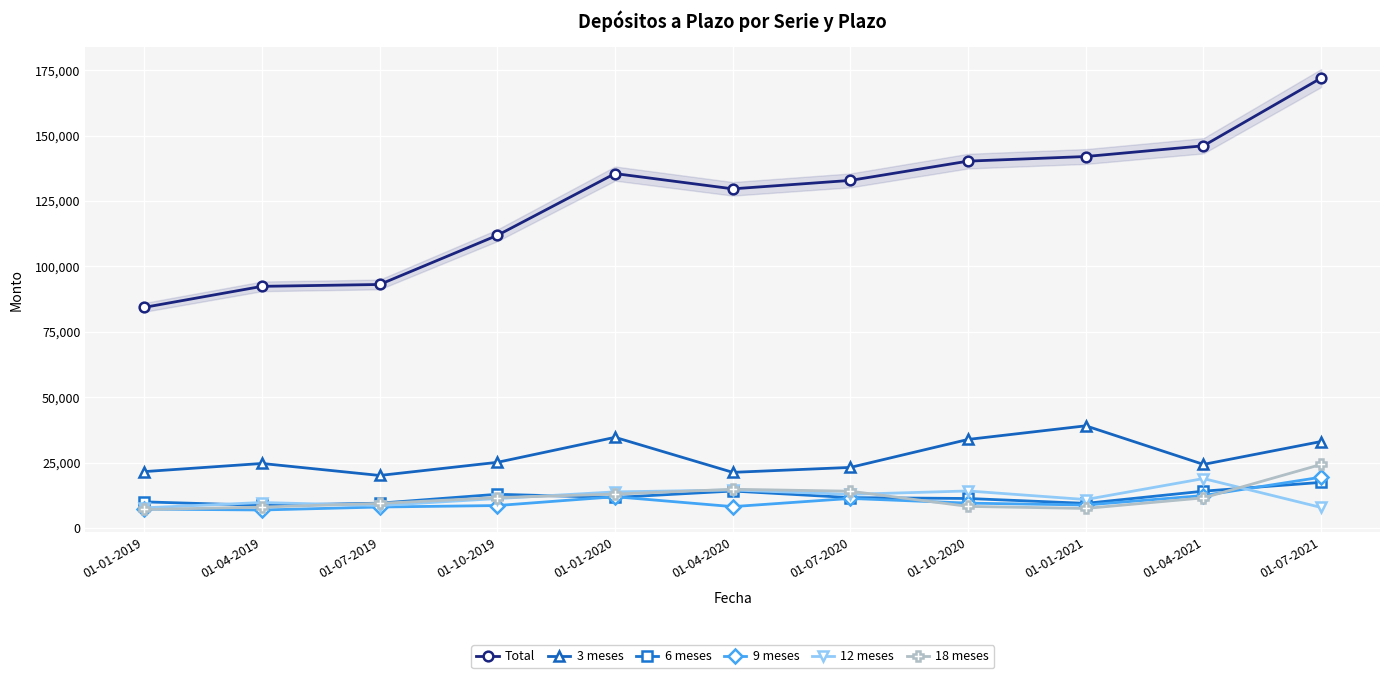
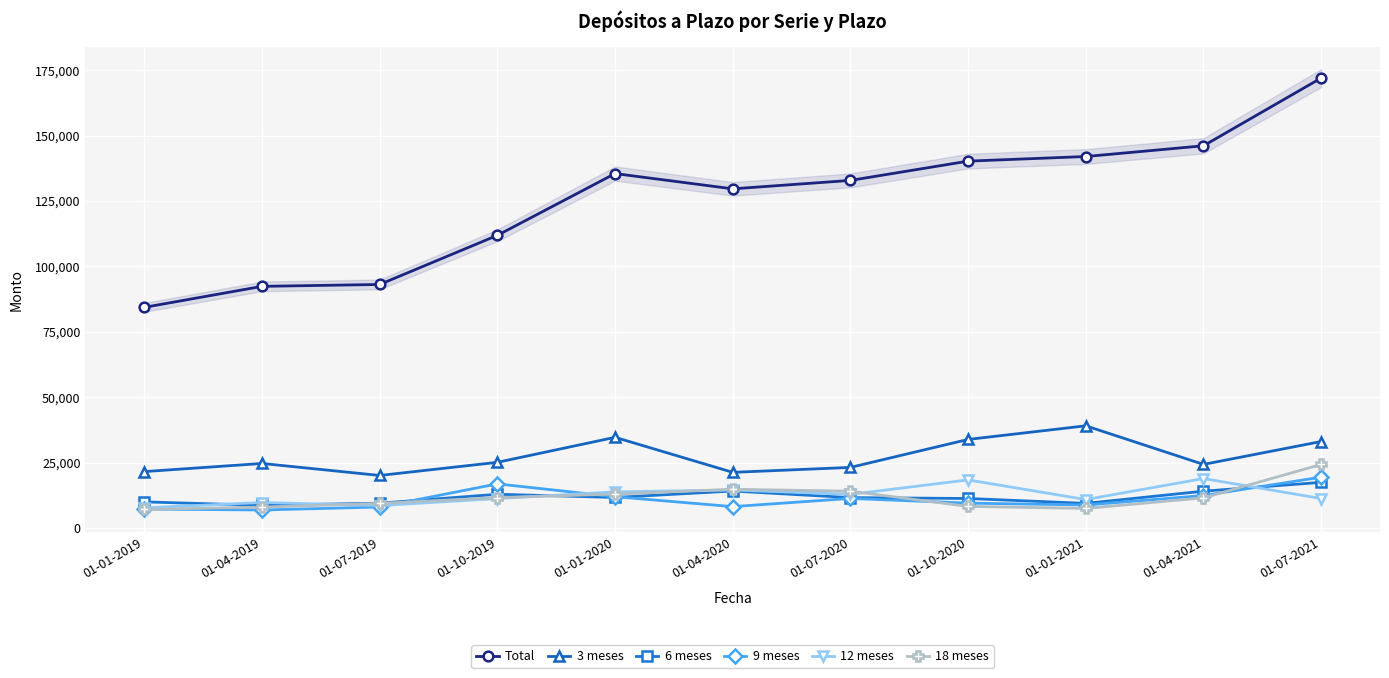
  {
    "9 meses": {
      "01-04-2019": "7,000",
-     "01-10-2019": "9,000",
+     "01-10-2019": "17,000",
      "01-04-2020": "8,000",
      "01-10-2020": "10,000",
      "01-07-2021": "20,000"
    },
    "12 meses": {
      "01-04-2019": "10,000",
      "01-07-2020": "13,000",
-     "01-10-2020": "14,000",
+     "01-10-2020": "18,000",
      "01-01-2021": "11,000",
      "01-04-2021": "19,000",
-     "01-07-2021": "8,000"
+     "01-07-2021": "11,000"
    },
    "18 meses": {
      "01-07-2020": "14,000",
      "01-10-2020": "8,000",
      "01-01-2021": "8,000",
      "01-07-2021": "24,000"
    }
  }
